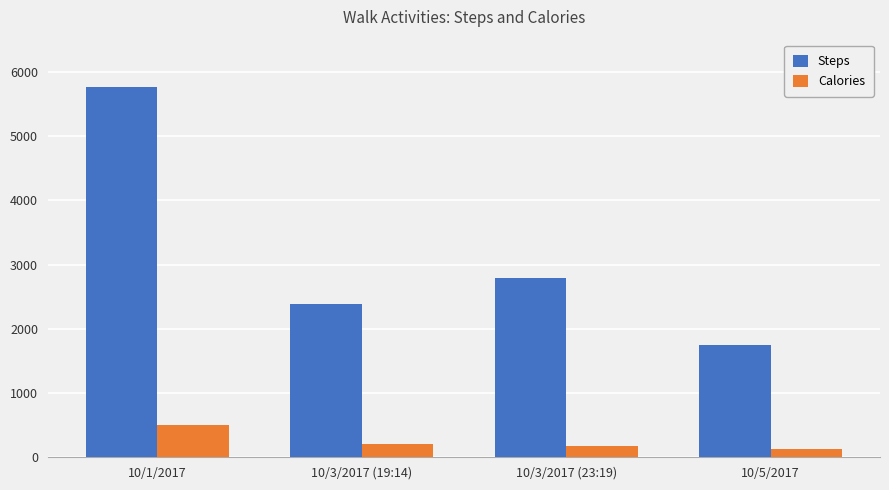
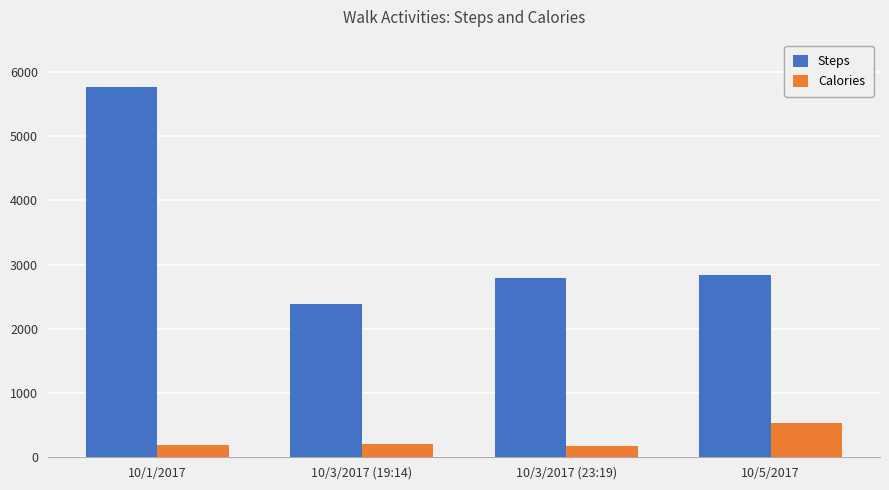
  {
    "Steps": {
      "10/1/2017": 5800,
      "10/3/2017 (19:14)": 2400,
      "10/3/2017 (23:19)": 2800,
-     "10/5/2017": 1800
+     "10/5/2017": 2800
    },
    "Calories": {
-     "10/1/2017": 500,
+     "10/1/2017": 200,
      "10/3/2017 (19:14)": 200,
      "10/3/2017 (23:19)": 200,
-     "10/5/2017": 100
+     "10/5/2017": 500
    }
  }
